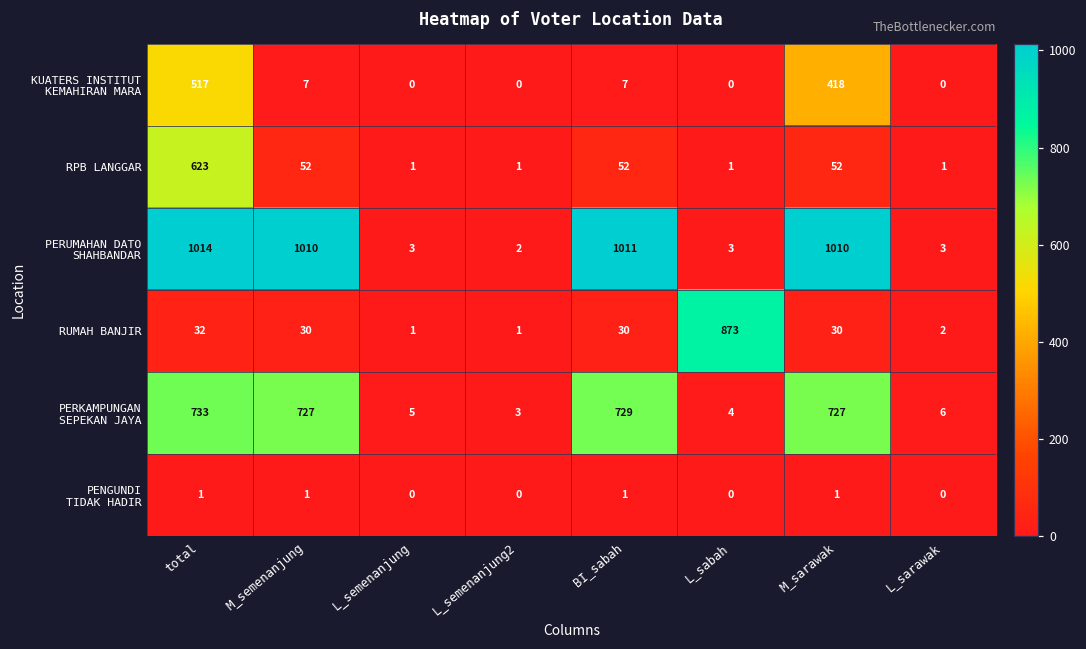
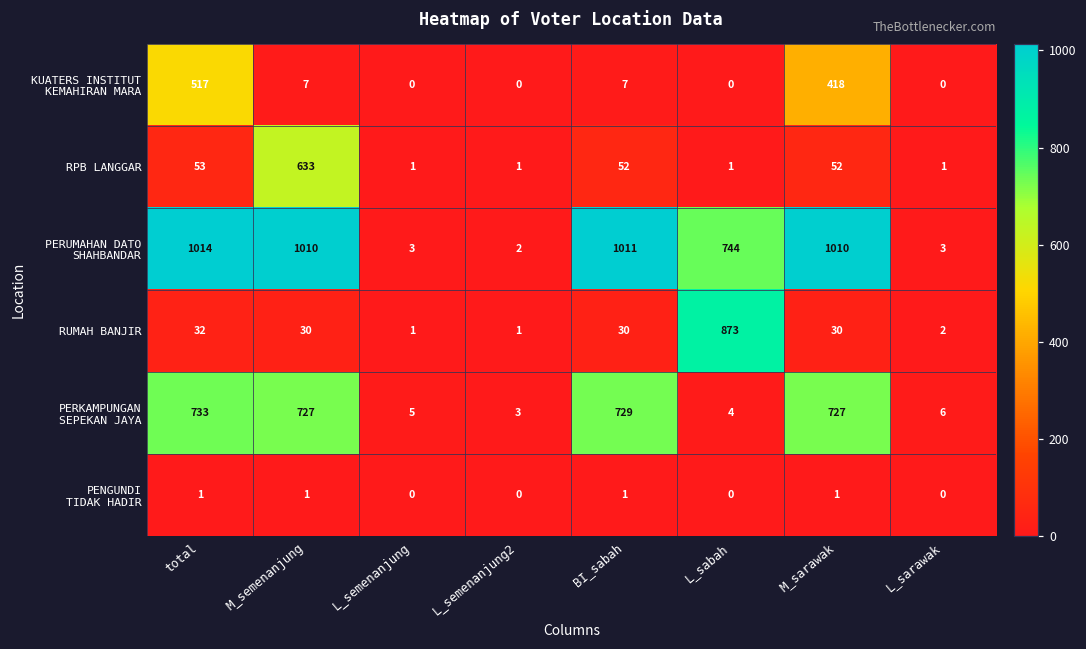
  {
    "KUATERS INSTITUT KEMAHIRAN MARA": {
      "total": 517,
      "M_semenanjung": 7,
      "L_semenanjung": 0,
      "L_semenanjung2": 0,
      "BI_sabah": 7,
      "L_sabah": 0,
      "M_sarawak": 418,
      "L_sarawak": 0
    },
    "RPB LANGGAR": {
-     "total": 623,
-     "M_semenanjung": 52,
+     "total": 53,
+     "M_semenanjung": 633,
      "L_semenanjung": 1,
      "L_semenanjung2": 1,
      "BI_sabah": 52,
      "L_sabah": 1,
      "M_sarawak": 52,
      "L_sarawak": 1
    },
    "PERUMAHAN DATO SHAHBANDAR": {
      "total": 1014,
      "M_semenanjung": 1010,
      "L_semenanjung": 3,
      "L_semenanjung2": 2,
      "BI_sabah": 1011,
-     "L_sabah": 3,
+     "L_sabah": 744,
      "M_sarawak": 1010,
      "L_sarawak": 3
    },
    "RUMAH BANJIR": {
      "total": 32,
      "M_semenanjung": 30,
      "L_semenanjung": 1,
      "L_semenanjung2": 1,
      "BI_sabah": 30,
      "L_sabah": 873,
      "M_sarawak": 30,
      "L_sarawak": 2
    },
    "PERKAMPUNGAN SEPEKAN JAYA": {
      "total": 733,
      "M_semenanjung": 727,
      "L_semenanjung": 5,
      "L_semenanjung2": 3,
      "BI_sabah": 729,
      "L_sabah": 4,
      "M_sarawak": 727,
      "L_sarawak": 6
    },
    "PENGUNDI TIDAK HADIR": {
      "total": 1,
      "M_semenanjung": 1,
      "L_semenanjung": 0,
      "L_semenanjung2": 0,
      "BI_sabah": 1,
      "L_sabah": 0,
      "M_sarawak": 1,
      "L_sarawak": 0
    }
  }
